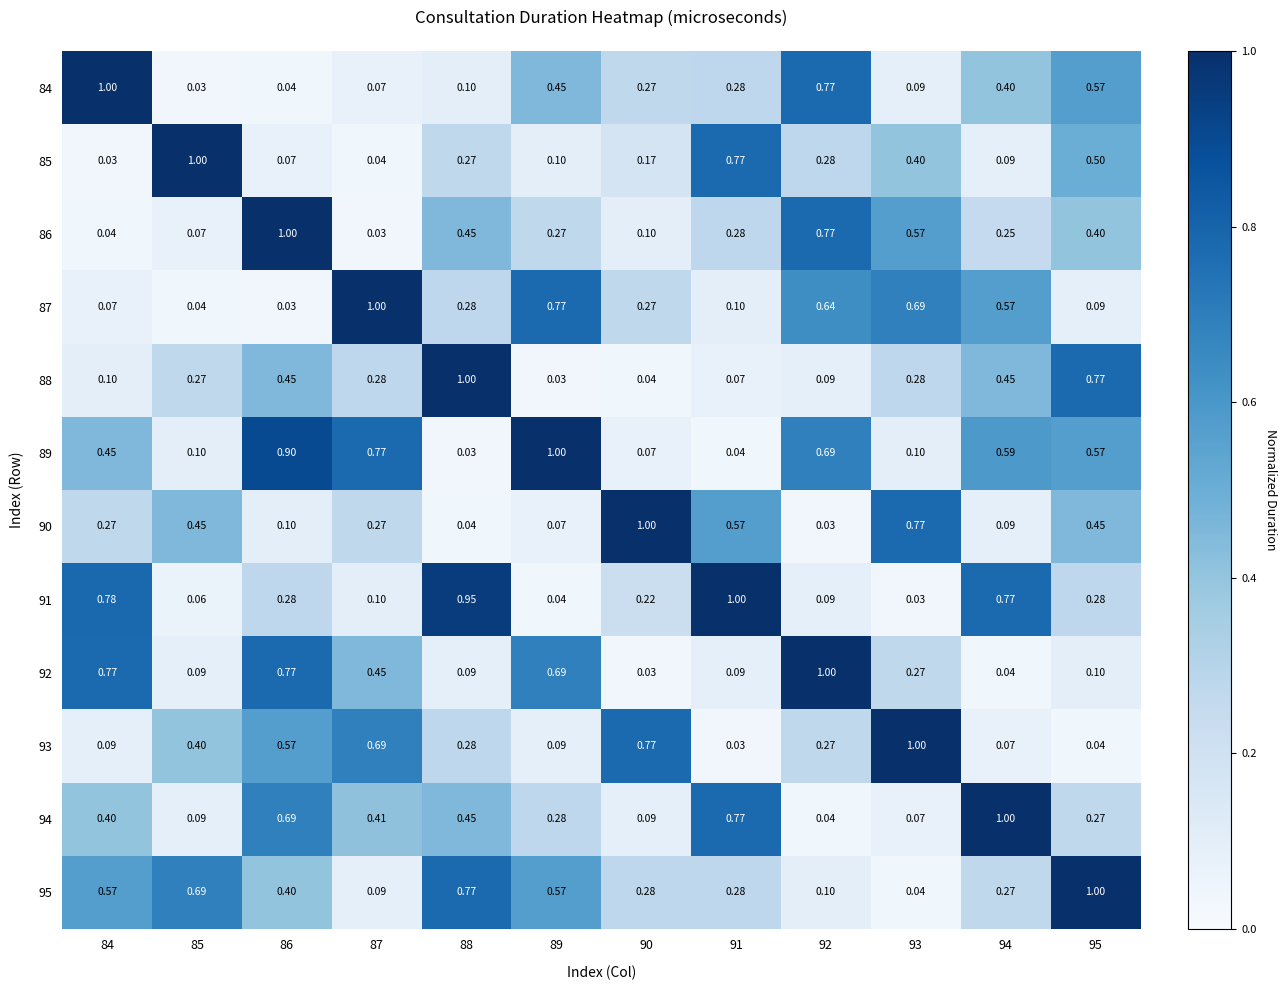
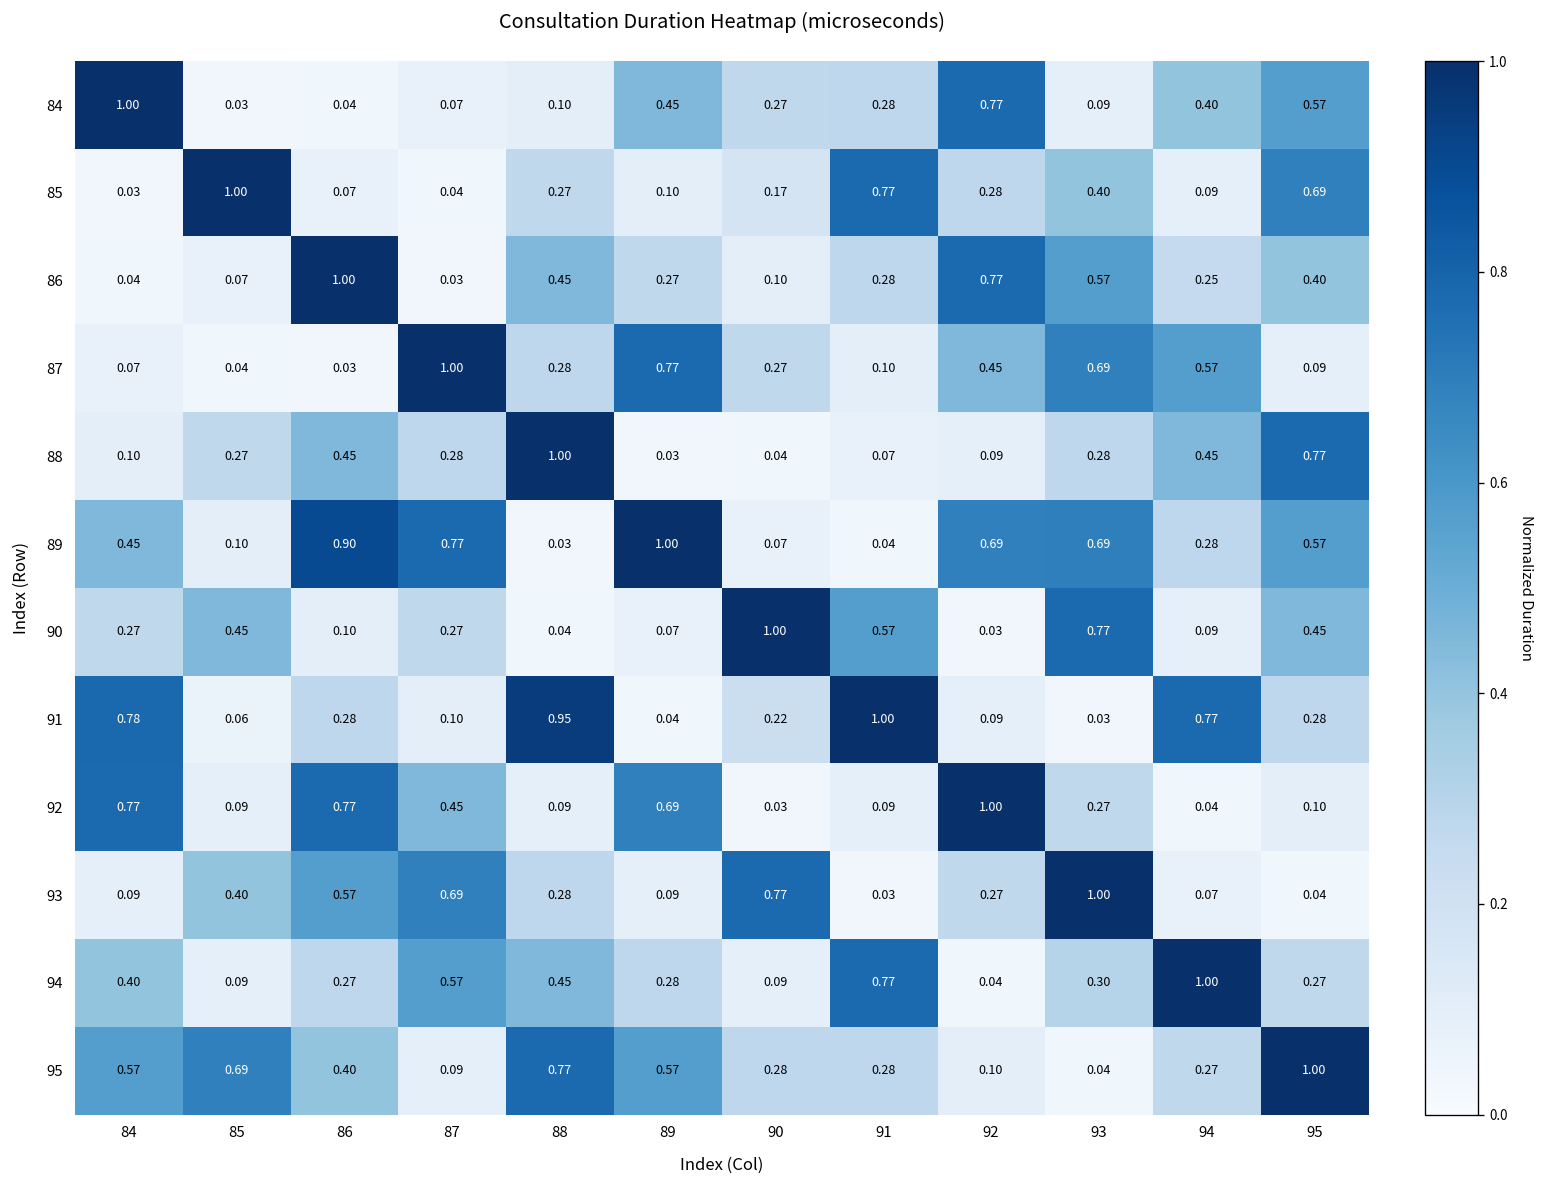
  {
    "84": {
      "84": 1.00,
      "85": 0.03,
      "86": 0.04,
      "87": 0.07,
      "88": 0.10,
      "89": 0.45,
      "90": 0.27,
      "91": 0.28,
      "92": 0.77,
      "93": 0.09,
      "94": 0.40,
      "95": 0.57
    },
    "85": {
      "84": 0.03,
      "85": 1.00,
      "86": 0.07,
      "87": 0.04,
      "88": 0.27,
      "89": 0.10,
      "90": 0.17,
      "91": 0.77,
      "92": 0.28,
      "93": 0.40,
      "94": 0.09,
-     "95": 0.50
+     "95": 0.69
    },
    "86": {
      "84": 0.04,
      "85": 0.07,
      "86": 1.00,
      "87": 0.03,
      "88": 0.45,
      "89": 0.27,
      "90": 0.10,
      "91": 0.28,
      "92": 0.77,
      "93": 0.57,
      "94": 0.25,
      "95": 0.40
    },
    "87": {
      "84": 0.07,
      "85": 0.04,
      "86": 0.03,
      "87": 1.00,
      "88": 0.28,
      "89": 0.77,
      "90": 0.27,
      "91": 0.10,
-     "92": 0.64,
+     "92": 0.45,
      "93": 0.69,
      "94": 0.57,
      "95": 0.09
    },
    "88": {
      "84": 0.10,
      "85": 0.27,
      "86": 0.45,
      "87": 0.28,
      "88": 1.00,
      "89": 0.03,
      "90": 0.04,
      "91": 0.07,
      "92": 0.09,
      "93": 0.28,
      "94": 0.45,
      "95": 0.77
    },
    "89": {
      "84": 0.45,
      "85": 0.10,
      "86": 0.90,
      "87": 0.77,
      "88": 0.03,
      "89": 1.00,
      "90": 0.07,
      "91": 0.04,
      "92": 0.69,
-     "93": 0.10,
-     "94": 0.59,
+     "93": 0.69,
+     "94": 0.28,
      "95": 0.57
    },
    "90": {
      "84": 0.27,
      "85": 0.45,
      "86": 0.10,
      "87": 0.27,
      "88": 0.04,
      "89": 0.07,
      "90": 1.00,
      "91": 0.57,
      "92": 0.03,
      "93": 0.77,
      "94": 0.09,
      "95": 0.45
    },
    "91": {
      "84": 0.78,
      "85": 0.06,
      "86": 0.28,
      "87": 0.10,
      "88": 0.95,
      "89": 0.04,
      "90": 0.22,
      "91": 1.00,
      "92": 0.09,
      "93": 0.03,
      "94": 0.77,
      "95": 0.28
    },
    "92": {
      "84": 0.77,
      "85": 0.09,
      "86": 0.77,
      "87": 0.45,
      "88": 0.09,
      "89": 0.69,
      "90": 0.03,
      "91": 0.09,
      "92": 1.00,
      "93": 0.27,
      "94": 0.04,
      "95": 0.10
    },
    "93": {
      "84": 0.09,
      "85": 0.40,
      "86": 0.57,
      "87": 0.69,
      "88": 0.28,
      "89": 0.09,
      "90": 0.77,
      "91": 0.03,
      "92": 0.27,
      "93": 1.00,
      "94": 0.07,
      "95": 0.04
    },
    "94": {
      "84": 0.40,
      "85": 0.09,
-     "86": 0.69,
-     "87": 0.41,
+     "86": 0.27,
+     "87": 0.57,
      "88": 0.45,
      "89": 0.28,
      "90": 0.09,
      "91": 0.77,
      "92": 0.04,
-     "93": 0.07,
+     "93": 0.30,
      "94": 1.00,
      "95": 0.27
    },
    "95": {
      "84": 0.57,
      "85": 0.69,
      "86": 0.40,
      "87": 0.09,
      "88": 0.77,
      "89": 0.57,
      "90": 0.28,
      "91": 0.28,
      "92": 0.10,
      "93": 0.04,
      "94": 0.27,
      "95": 1.00
    }
  }
